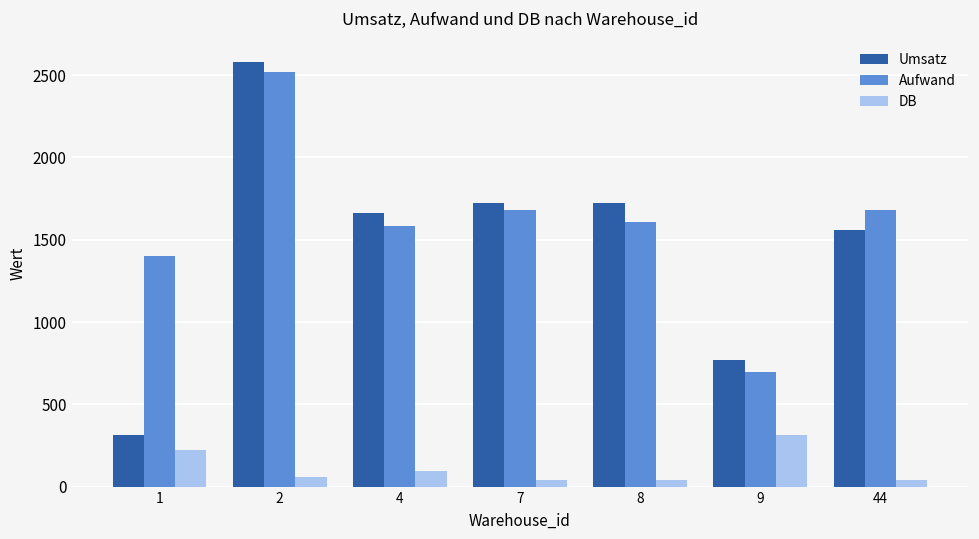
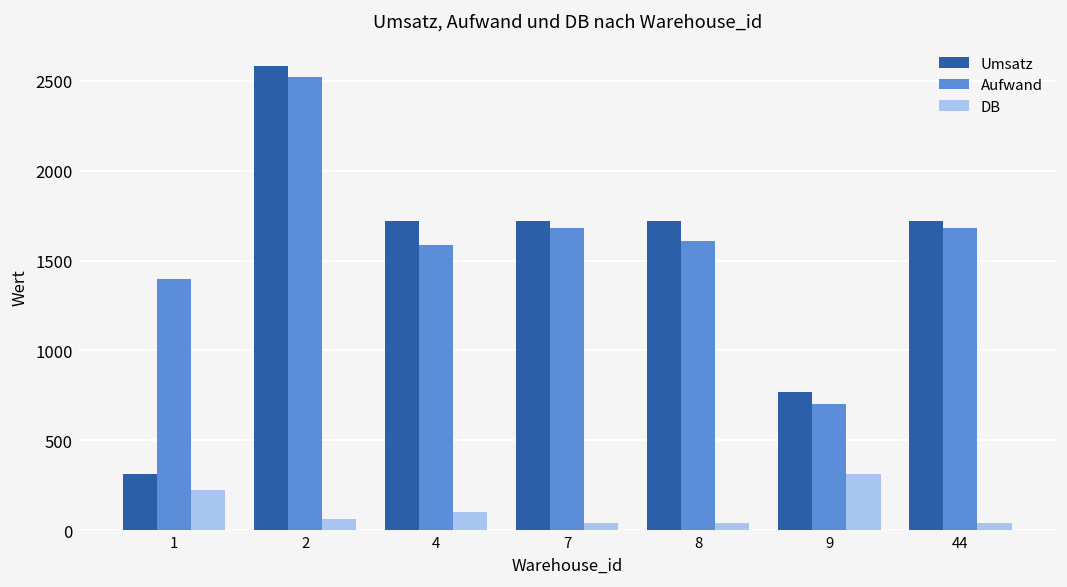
  {
    "Umsatz": {
      "1": 310,
      "2": 2580,
-     "4": 1660,
+     "4": 1720,
      "7": 1720,
      "8": 1720,
      "9": 770,
-     "44": 1560
+     "44": 1720
    },
    "Aufwand": {
      "1": 1400,
      "2": 2520,
      "4": 1590,
      "7": 1680,
      "8": 1610,
      "9": 700,
      "44": 1680
    },
    "DB": {
      "1": 230,
      "2": 60,
      "4": 100,
      "7": 40,
      "8": 40,
      "9": 310,
      "44": 40
    }
  }
